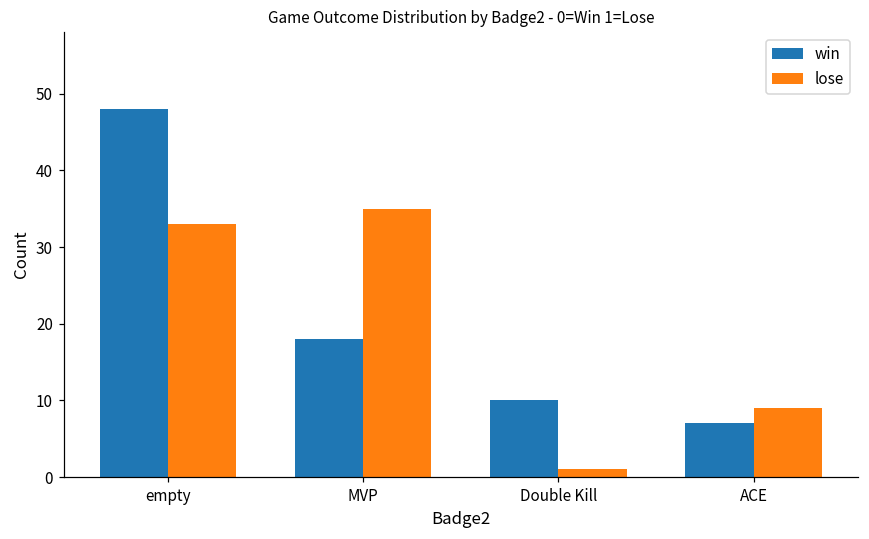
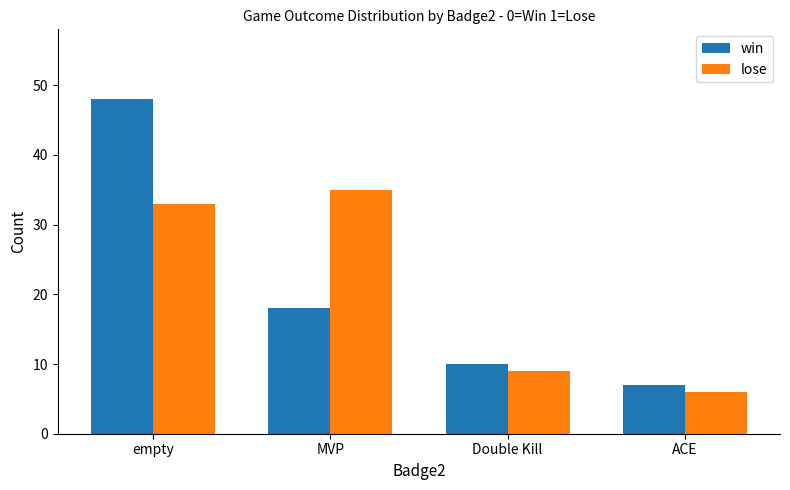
  {
    "win": {
      "empty": 48,
      "MVP": 18,
      "Double Kill": 10,
      "ACE": 7
    },
    "lose": {
      "empty": 33,
      "MVP": 35,
-     "Double Kill": 1,
-     "ACE": 9
+     "Double Kill": 9,
+     "ACE": 6
    }
  }
